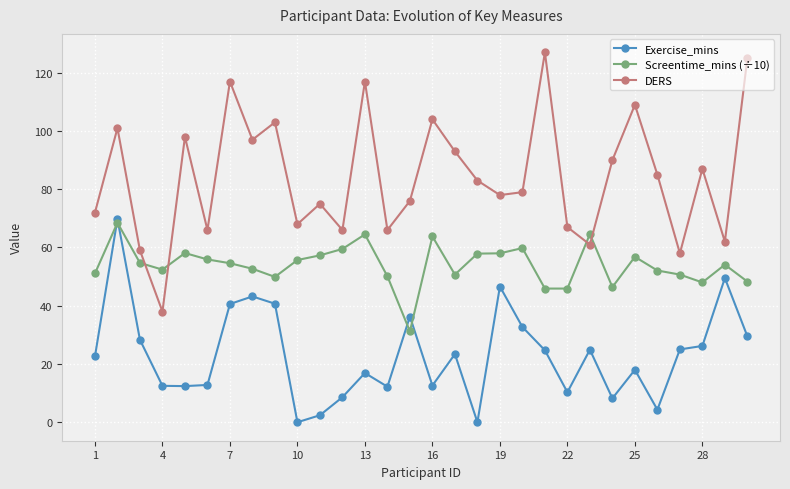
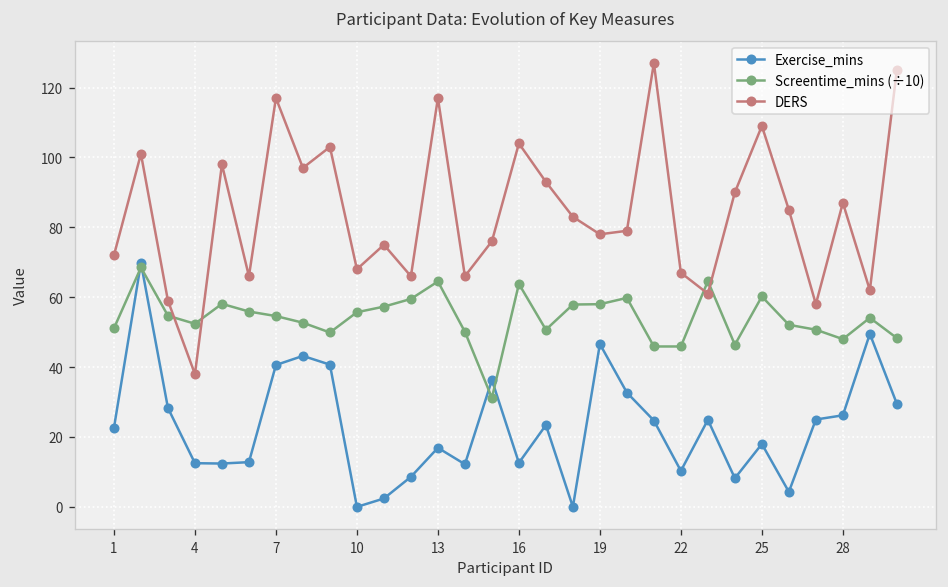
  {
    "Exercise_mins": {
      "1": 23,
      "4": 13,
      "7": 41,
      "10": 0,
      "13": 17,
      "16": 13,
      "19": 47,
      "22": 10,
      "25": 18,
      "28": 26
    },
    "Screentime_mins (÷10)": {
      "1": 51,
      "4": 52,
      "7": 55,
      "10": 56,
      "13": 65,
      "16": 64,
      "19": 58,
      "22": 46,
-     "25": 57,
+     "25": 60,
      "28": 48
    },
    "DERS": {
      "1": 72,
      "4": 38,
      "7": 117,
      "10": 68,
      "13": 117,
      "16": 104,
      "19": 78,
      "22": 67,
      "25": 109,
      "28": 87
    }
  }
